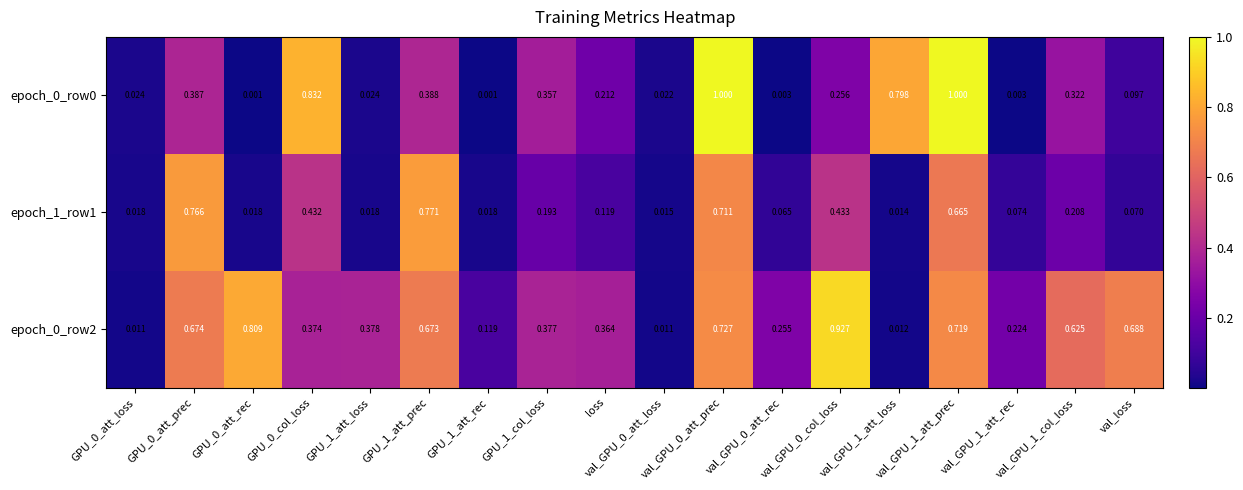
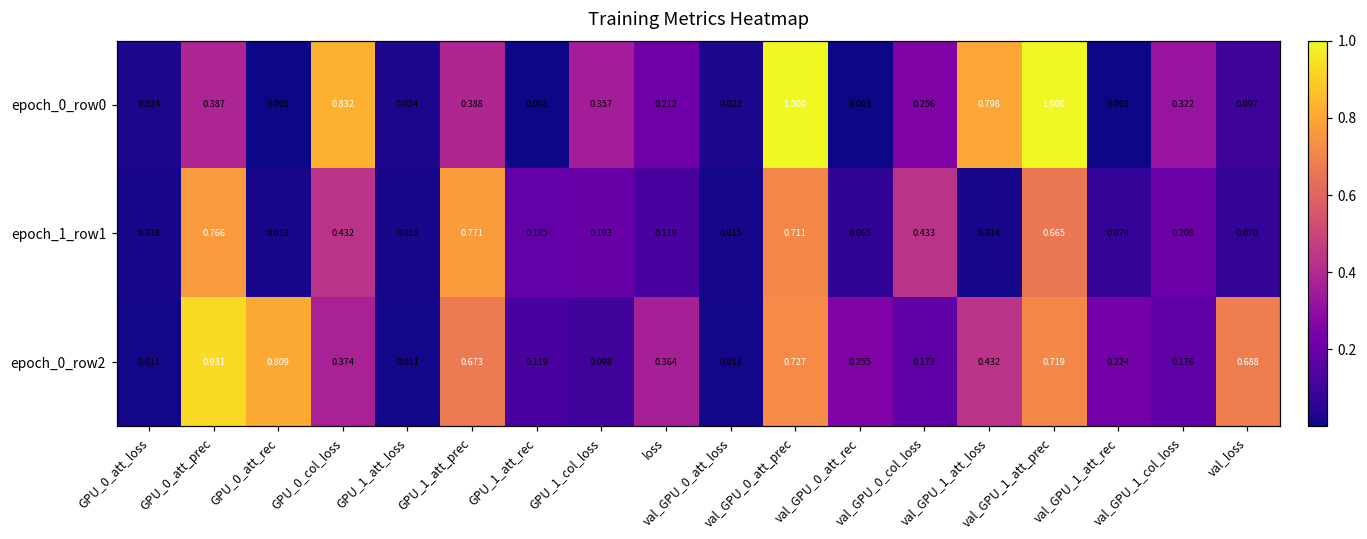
  {
    "epoch_0_row0": {
      "GPU_0_att_loss": 0.024,
      "GPU_0_att_prec": 0.387,
      "GPU_0_att_rec": 0.001,
      "GPU_0_col_loss": 0.832,
      "GPU_1_att_loss": 0.024,
      "GPU_1_att_prec": 0.388,
      "GPU_1_att_rec": 0.001,
      "GPU_1_col_loss": 0.357,
      "loss": 0.212,
      "val_GPU_0_att_loss": 0.022,
      "val_GPU_0_att_prec": 1.000,
      "val_GPU_0_att_rec": 0.003,
      "val_GPU_0_col_loss": 0.256,
      "val_GPU_1_att_loss": 0.798,
      "val_GPU_1_att_prec": 1.000,
      "val_GPU_1_att_rec": 0.003,
      "val_GPU_1_col_loss": 0.322,
      "val_loss": 0.097
    },
    "epoch_1_row1": {
      "GPU_0_att_loss": 0.018,
      "GPU_0_att_prec": 0.766,
      "GPU_0_att_rec": 0.018,
      "GPU_0_col_loss": 0.432,
      "GPU_1_att_loss": 0.018,
      "GPU_1_att_prec": 0.771,
-     "GPU_1_att_rec": 0.018,
+     "GPU_1_att_rec": 0.185,
      "GPU_1_col_loss": 0.193,
      "loss": 0.119,
      "val_GPU_0_att_loss": 0.015,
      "val_GPU_0_att_prec": 0.711,
      "val_GPU_0_att_rec": 0.065,
      "val_GPU_0_col_loss": 0.433,
      "val_GPU_1_att_loss": 0.014,
      "val_GPU_1_att_prec": 0.665,
      "val_GPU_1_att_rec": 0.074,
      "val_GPU_1_col_loss": 0.208,
      "val_loss": 0.070
    },
    "epoch_0_row2": {
      "GPU_0_att_loss": 0.011,
-     "GPU_0_att_prec": 0.674,
+     "GPU_0_att_prec": 0.931,
      "GPU_0_att_rec": 0.809,
      "GPU_0_col_loss": 0.374,
-     "GPU_1_att_loss": 0.378,
+     "GPU_1_att_loss": 0.011,
      "GPU_1_att_prec": 0.673,
      "GPU_1_att_rec": 0.119,
-     "GPU_1_col_loss": 0.377,
+     "GPU_1_col_loss": 0.098,
      "loss": 0.364,
      "val_GPU_0_att_loss": 0.011,
      "val_GPU_0_att_prec": 0.727,
      "val_GPU_0_att_rec": 0.255,
-     "val_GPU_0_col_loss": 0.927,
-     "val_GPU_1_att_loss": 0.012,
+     "val_GPU_0_col_loss": 0.173,
+     "val_GPU_1_att_loss": 0.432,
      "val_GPU_1_att_prec": 0.719,
      "val_GPU_1_att_rec": 0.224,
-     "val_GPU_1_col_loss": 0.625,
+     "val_GPU_1_col_loss": 0.176,
      "val_loss": 0.688
    }
  }
